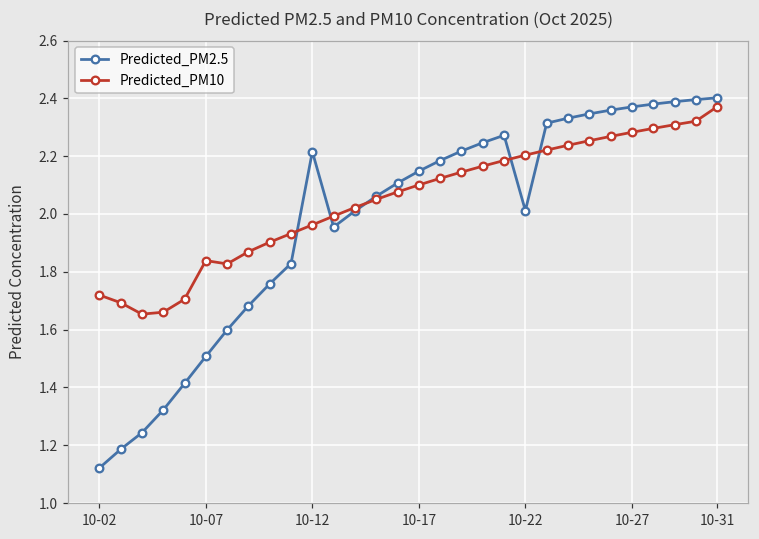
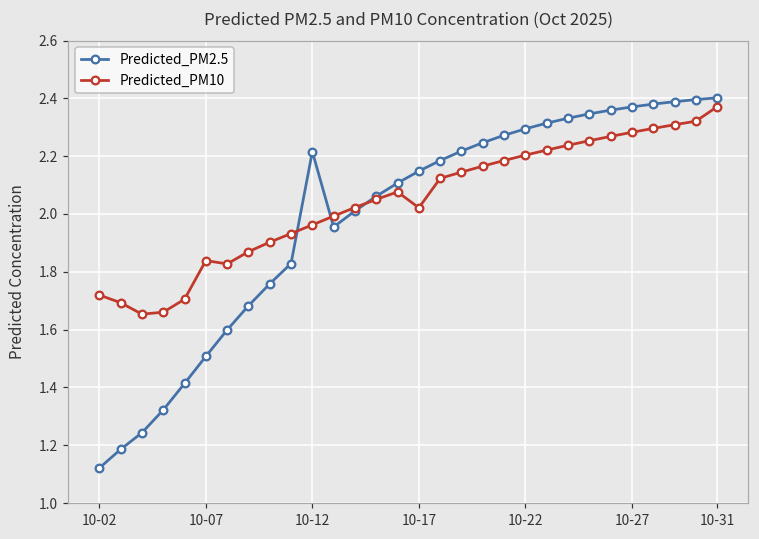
  {
    "Predicted_PM2.5": {
      "10-02": 1.12,
      "10-07": 1.51,
      "10-12": 2.22,
      "10-17": 2.15,
-     "10-22": 2.01,
+     "10-22": 2.29,
      "10-27": 2.37,
      "10-31": 2.40
    },
    "Predicted_PM10": {
      "10-02": 1.72,
      "10-07": 1.84,
      "10-12": 1.96,
-     "10-17": 2.10,
+     "10-17": 2.02,
      "10-22": 2.20,
      "10-27": 2.28,
      "10-31": 2.37
    }
  }
